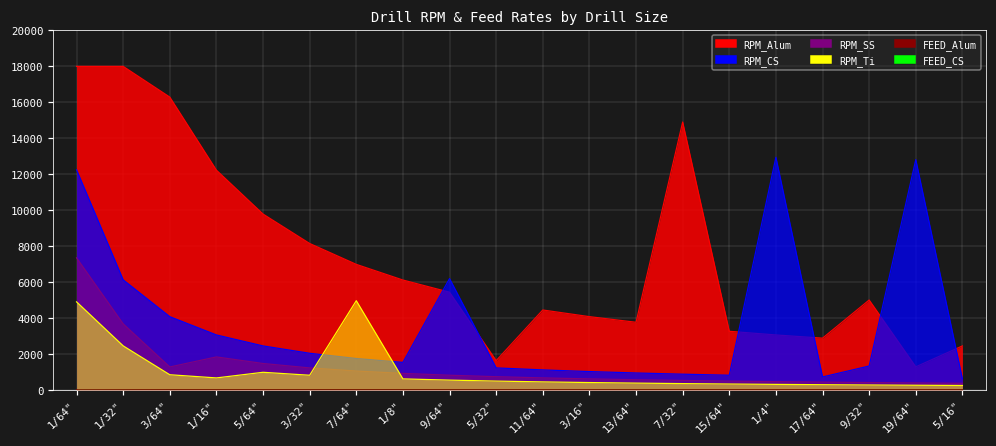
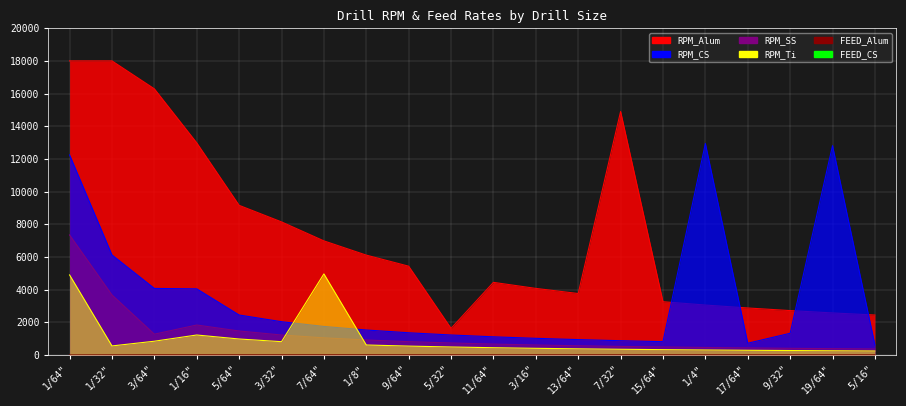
  {
    "RPM_Alum": {
      "1/64\"": 18000,
      "1/32\"": 18000,
      "3/64\"": 16300,
-     "1/16\"": 12200,
-     "5/64\"": 9800,
+     "1/16\"": 13000,
+     "5/64\"": 9200,
      "3/32\"": 8100,
      "7/64\"": 7000,
      "1/8\"": 6100,
      "9/64\"": 5400,
      "5/32\"": 1600,
      "11/64\"": 4400,
      "3/16\"": 4100,
      "13/64\"": 3800,
      "7/32\"": 14900,
      "15/64\"": 3300,
      "1/4\"": 3100,
      "17/64\"": 2900,
-     "9/32\"": 5000,
-     "19/64\"": 1300,
+     "9/32\"": 2700,
+     "19/64\"": 2600,
      "5/16\"": 2400
    },
    "RPM_CS": {
      "1/64\"": 12200,
      "1/32\"": 6100,
      "3/64\"": 4100,
-     "1/16\"": 3100,
+     "1/16\"": 4000,
      "5/64\"": 2400,
      "3/32\"": 2000,
      "7/64\"": 1700,
      "1/8\"": 1500,
-     "9/64\"": 6200,
+     "9/64\"": 1400,
      "5/32\"": 1200,
      "11/64\"": 1100,
      "3/16\"": 1000,
      "13/64\"": 900,
      "7/32\"": 900,
      "15/64\"": 800,
      "1/4\"": 12900,
      "17/64\"": 700,
      "9/32\"": 1300,
      "19/64\"": 12800,
      "5/16\"": 600
    },
    "RPM_SS": {
      "1/64\"": 7300,
      "1/32\"": 3700,
      "3/64\"": 1300,
      "1/16\"": 1800,
      "5/64\"": 1500,
      "3/32\"": 1200,
      "7/64\"": 1000,
      "1/8\"": 900,
      "9/64\"": 800,
      "5/32\"": 700,
      "11/64\"": 700,
      "3/16\"": 600,
      "13/64\"": 600,
      "7/32\"": 500,
      "15/64\"": 500
    },
    "RPM_Ti": {
      "1/64\"": 4900,
-     "1/32\"": 2400,
+     "1/32\"": 600,
      "3/64\"": 800,
-     "1/16\"": 700,
+     "1/16\"": 1200,
      "5/64\"": 1000,
      "3/32\"": 800,
      "7/64\"": 5000,
      "1/8\"": 600,
      "9/64\"": 500,
      "5/32\"": 500,
      "11/64\"": 400,
      "3/16\"": 400,
      "13/64\"": 400,
      "7/32\"": 300,
      "15/64\"": 300
    },
    "FEED_CS": {
      "1/64\"": 0,
      "1/32\"": 0,
      "3/64\"": 0,
      "1/16\"": 0,
      "5/64\"": 0,
      "3/32\"": 0,
      "7/64\"": 0,
      "1/8\"": 0,
      "9/64\"": 0,
      "5/32\"": 0,
      "11/64\"": 0,
      "3/16\"": 0,
      "13/64\"": 0,
      "7/32\"": 0,
      "15/64\"": 0,
      "1/4\"": 0,
      "17/64\"": 0,
      "9/32\"": 0,
      "19/64\"": 0,
      "5/16\"": 0
    }
  }
